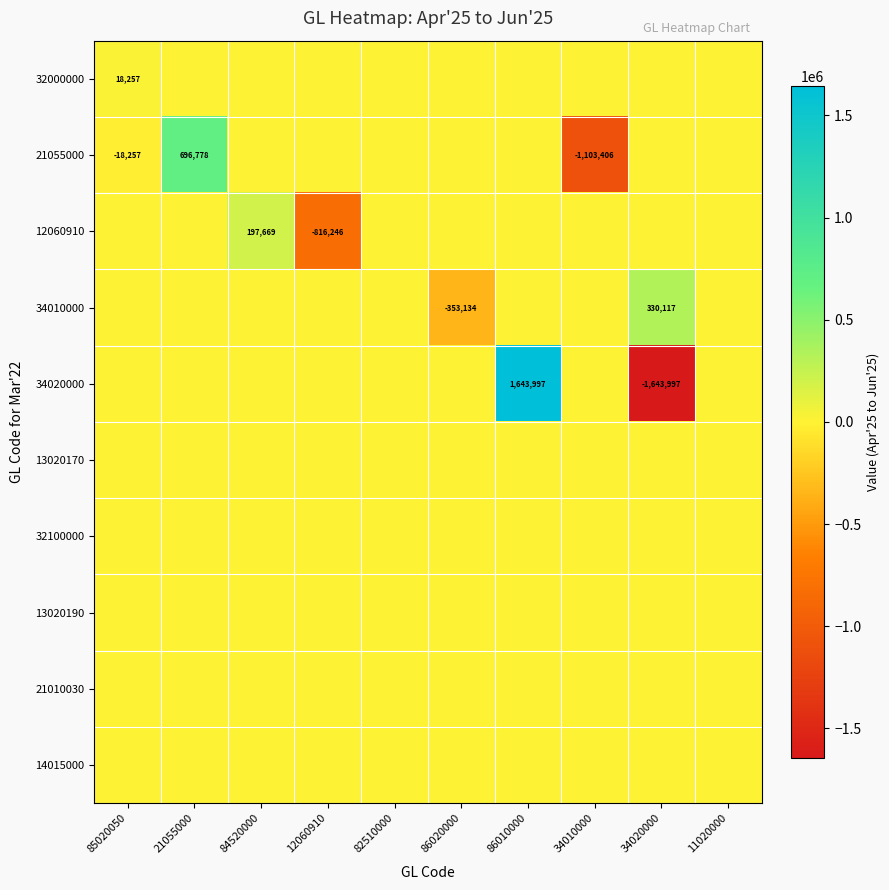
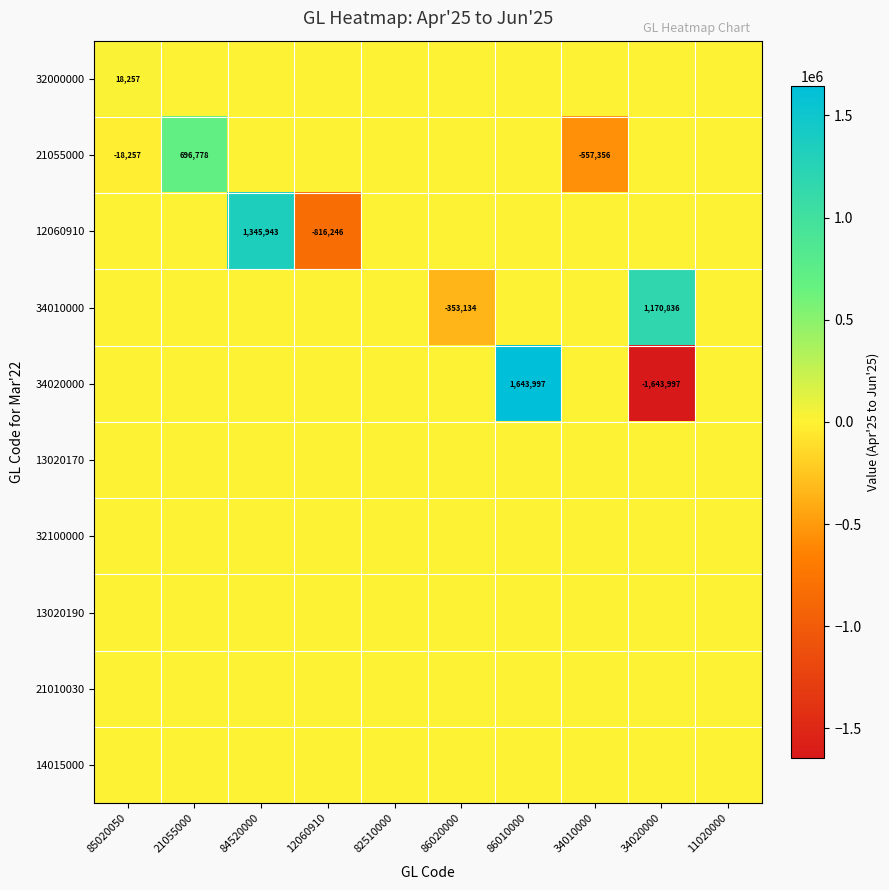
  {
    "32000000": {
      "85020050": "18,257"
    },
    "21055000": {
      "85020050": "-18,257",
      "21055000": "696,778",
-     "34010000": "-1,103,406"
+     "34010000": "-557,356"
    },
    "12060910": {
-     "84520000": "197,669",
+     "84520000": "1,345,943",
      "12060910": "-816,246"
    },
    "34010000": {
      "86020000": "-353,134",
-     "34020000": "330,117"
+     "34020000": "1,170,836"
    },
    "34020000": {
      "86010000": "1,643,997",
      "34020000": "-1,643,997"
    }
  }
